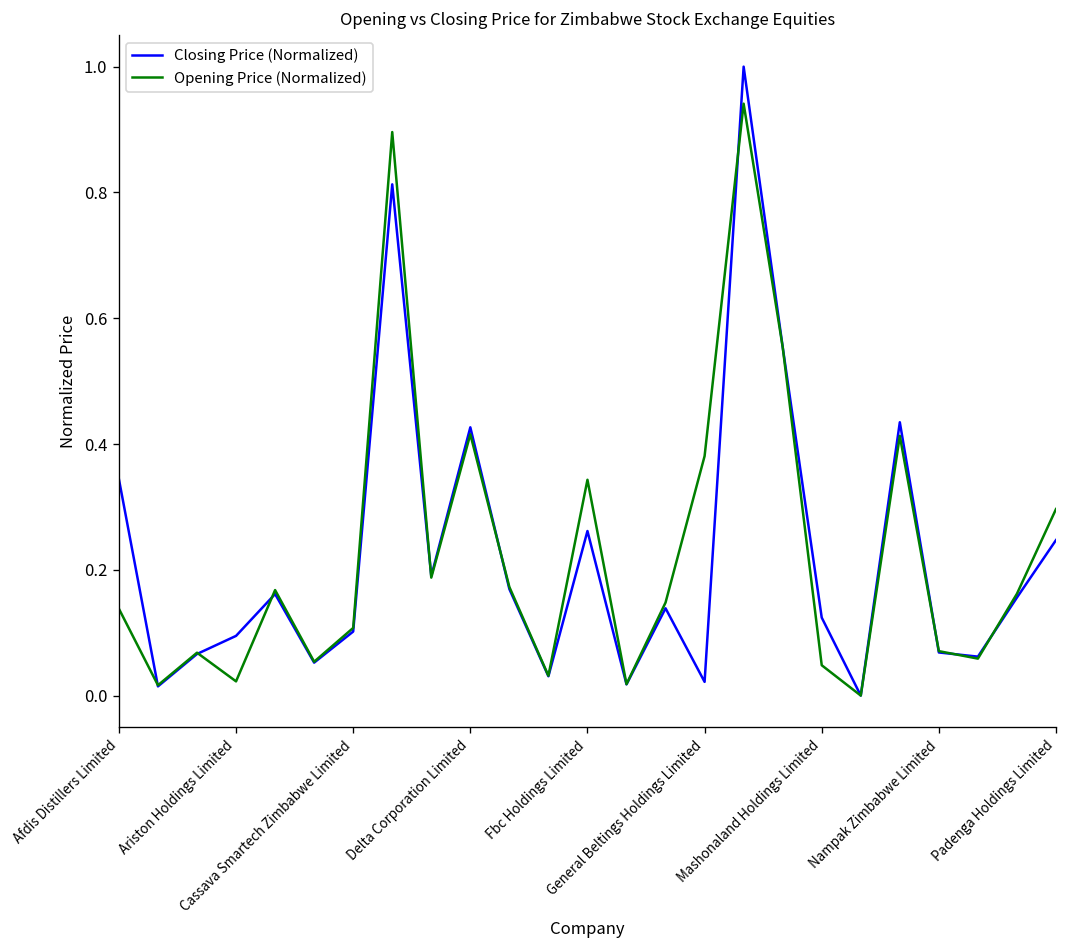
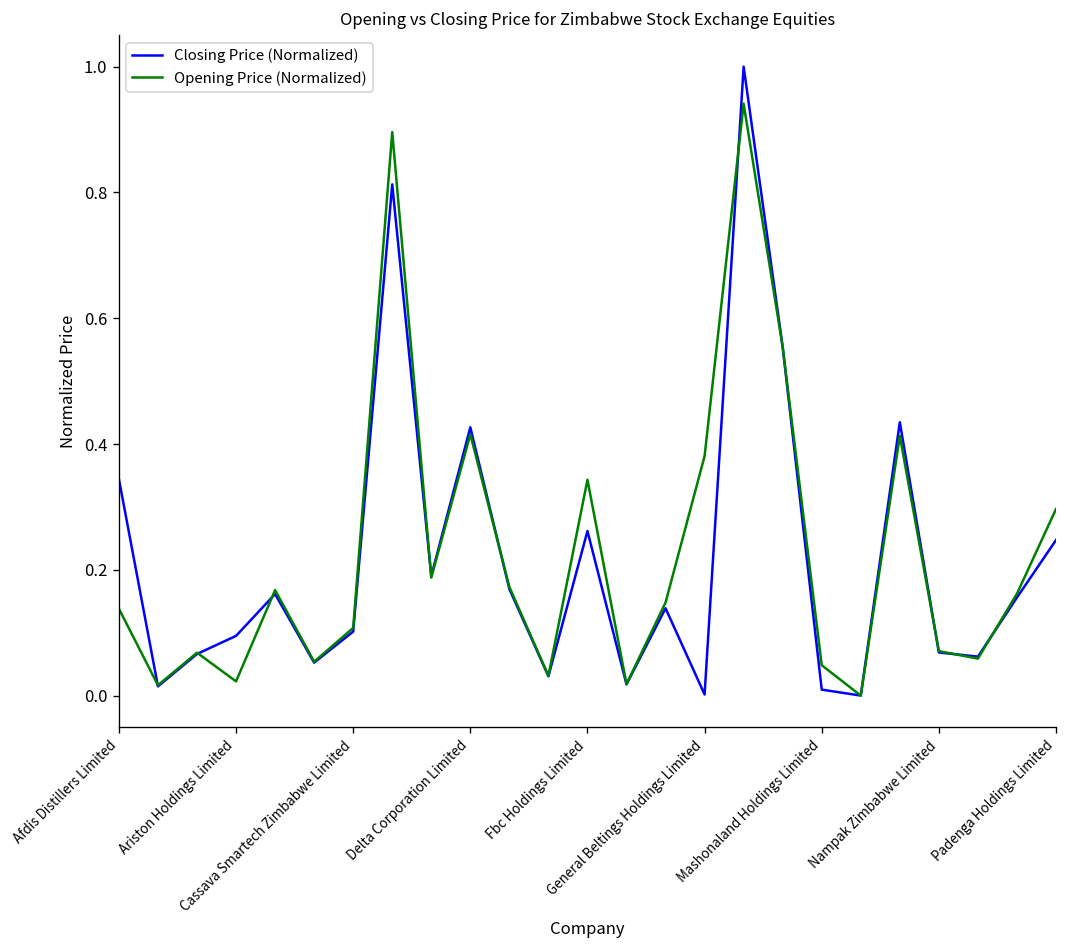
  {
    "Closing Price (Normalized)": {
      "Afdis Distillers Limited": 0.34,
      "Ariston Holdings Limited": 0.09,
      "Cassava Smartech Zimbabwe Limited": 0.10,
      "Delta Corporation Limited": 0.43,
      "Fbc Holdings Limited": 0.26,
-     "General Beltings Holdings Limited": 0.02,
-     "Mashonaland Holdings Limited": 0.12,
+     "General Beltings Holdings Limited": 0.00,
+     "Mashonaland Holdings Limited": 0.01,
      "Padenga Holdings Limited": 0.25
    },
    "Opening Price (Normalized)": {
      "Afdis Distillers Limited": 0.14,
      "Ariston Holdings Limited": 0.02,
      "Cassava Smartech Zimbabwe Limited": 0.11,
      "Delta Corporation Limited": 0.42,
      "Fbc Holdings Limited": 0.34,
      "General Beltings Holdings Limited": 0.38,
      "Mashonaland Holdings Limited": 0.05,
      "Padenga Holdings Limited": 0.30
    }
  }
